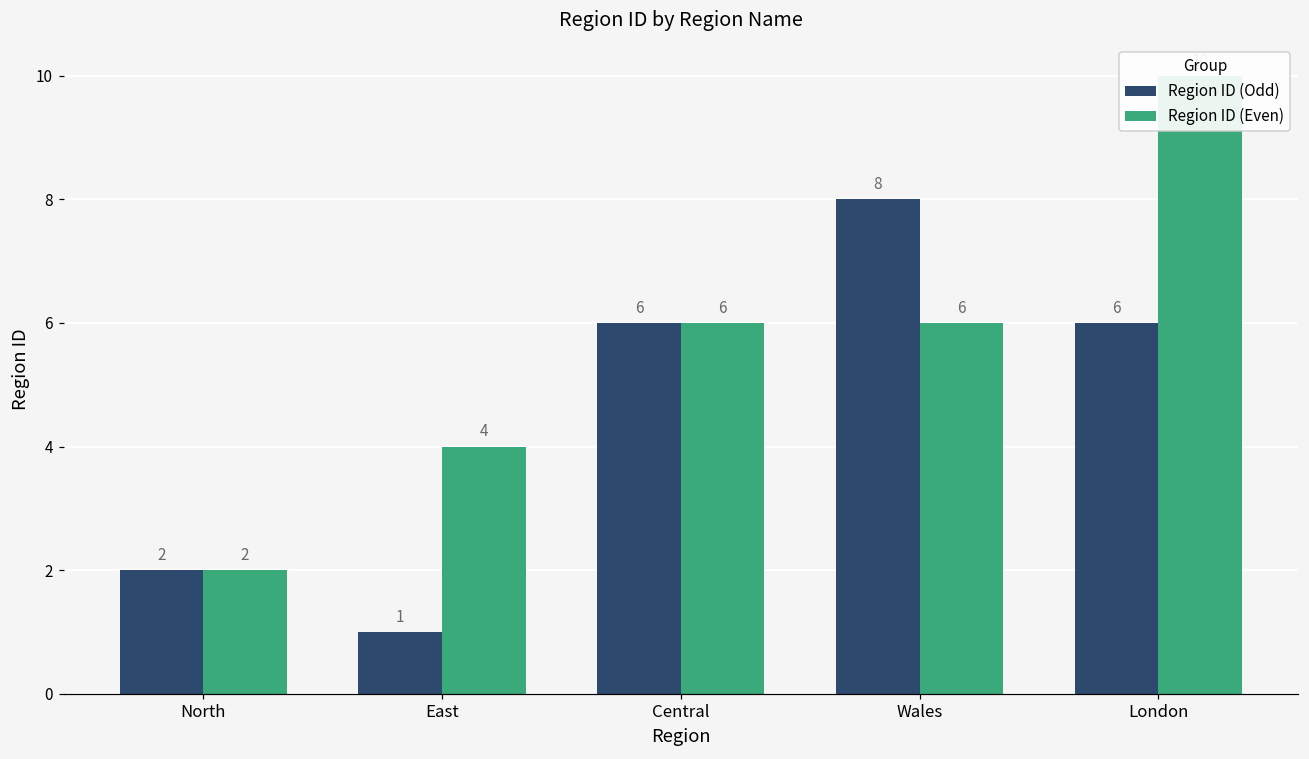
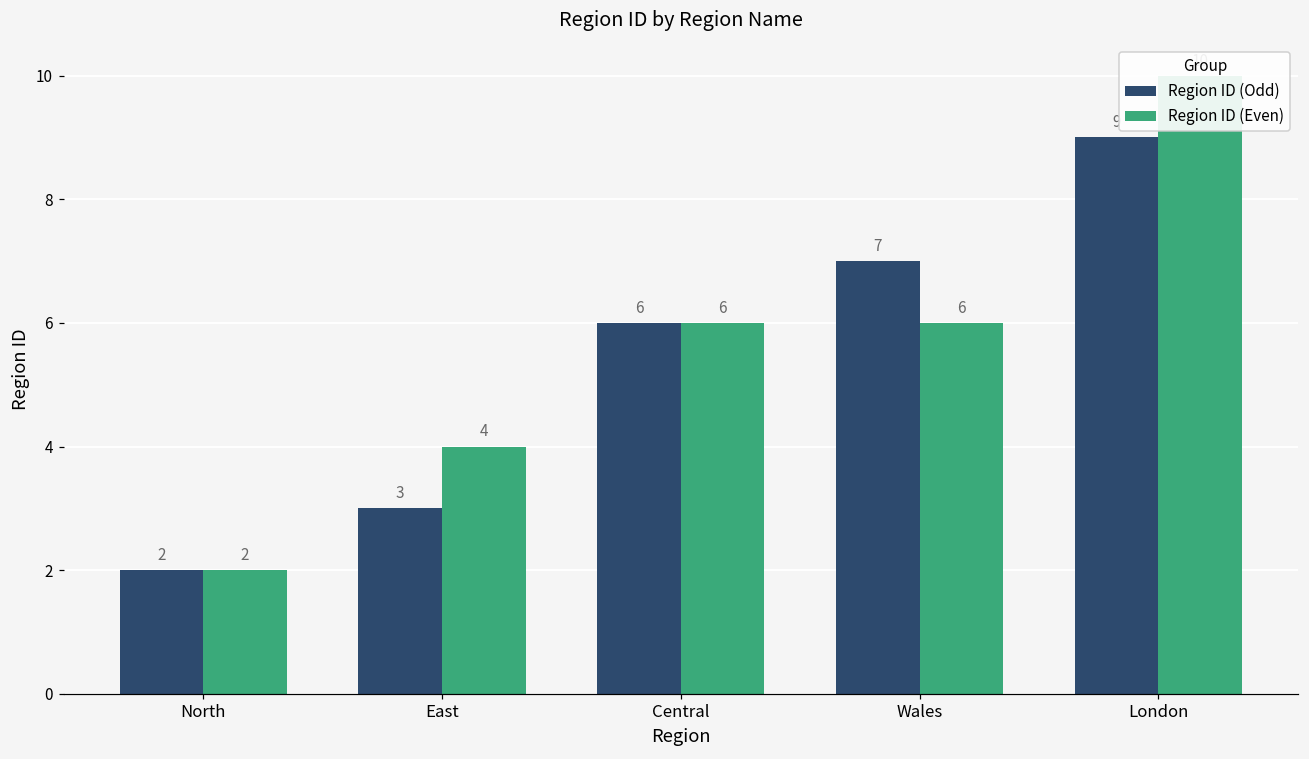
  {
    "Region ID (Odd)": {
      "North": 2,
-     "East": 1,
+     "East": 3,
      "Central": 6,
-     "Wales": 8,
-     "London": 6
+     "Wales": 7,
+     "London": 9
    },
    "Region ID (Even)": {
      "North": 2,
      "East": 4,
      "Central": 6,
      "Wales": 6
    }
  }
